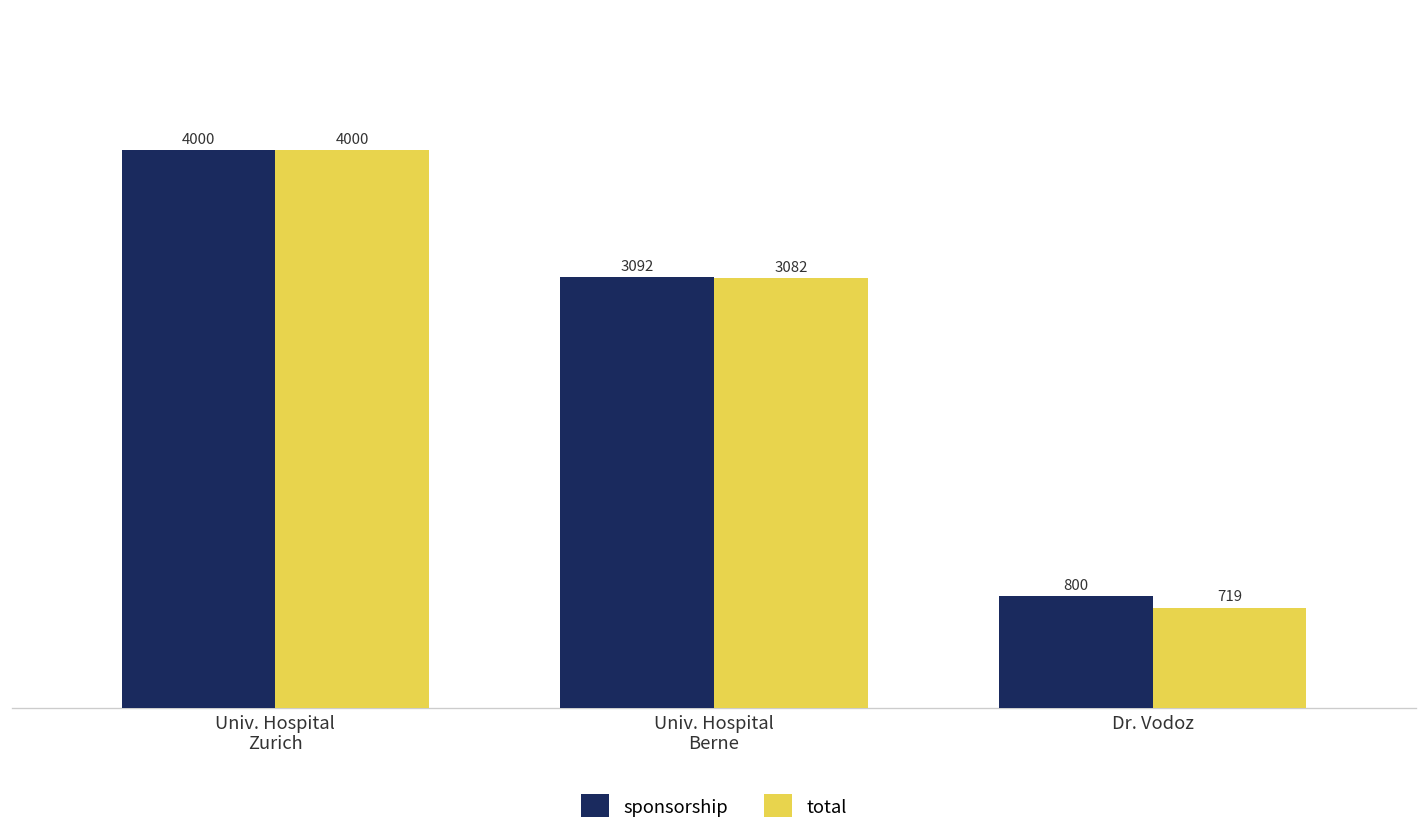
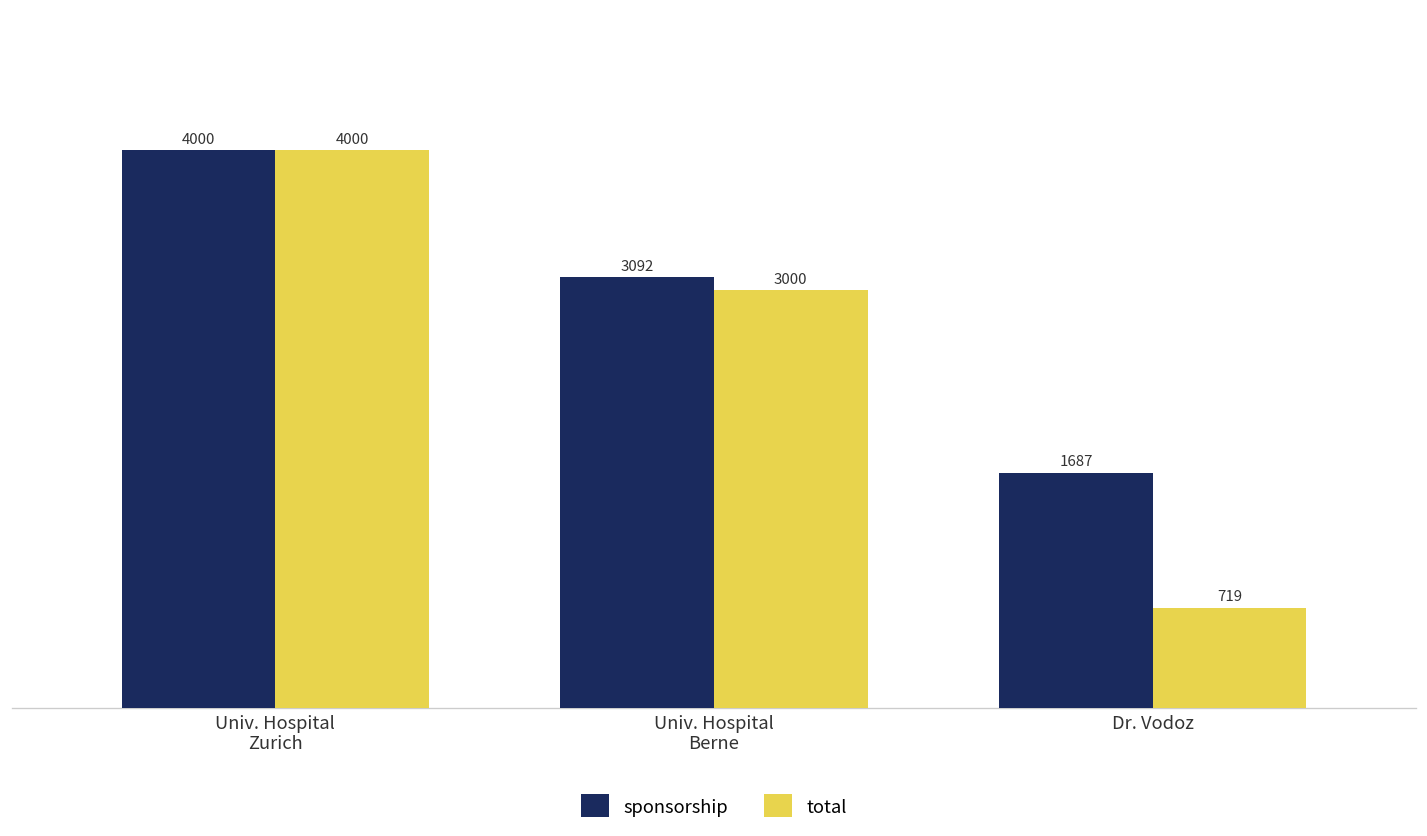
  {
    "sponsorship": {
      "Univ. Hospital Zurich": 4000,
      "Univ. Hospital Berne": 3092,
-     "Dr. Vodoz": 800
+     "Dr. Vodoz": 1687
    },
    "total": {
      "Univ. Hospital Zurich": 4000,
-     "Univ. Hospital Berne": 3082,
+     "Univ. Hospital Berne": 3000,
      "Dr. Vodoz": 719
    }
  }
